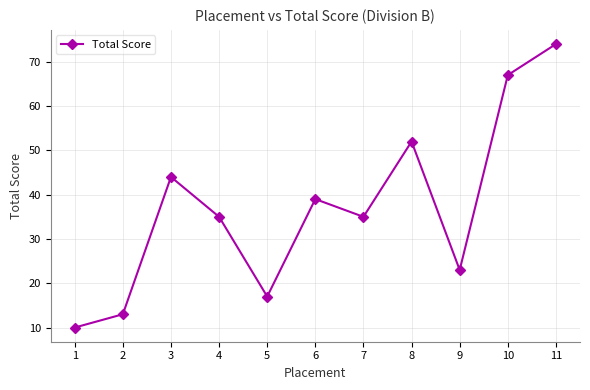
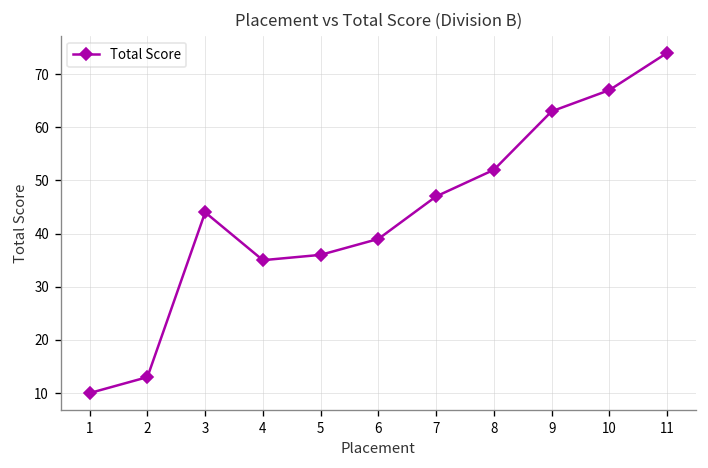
  {
    "1": 10,
    "2": 13,
    "3": 44,
    "4": 35,
-   "5": 17,
+   "5": 36,
    "6": 39,
-   "7": 35,
+   "7": 47,
    "8": 52,
-   "9": 23,
+   "9": 63,
    "10": 67,
    "11": 74
  }
